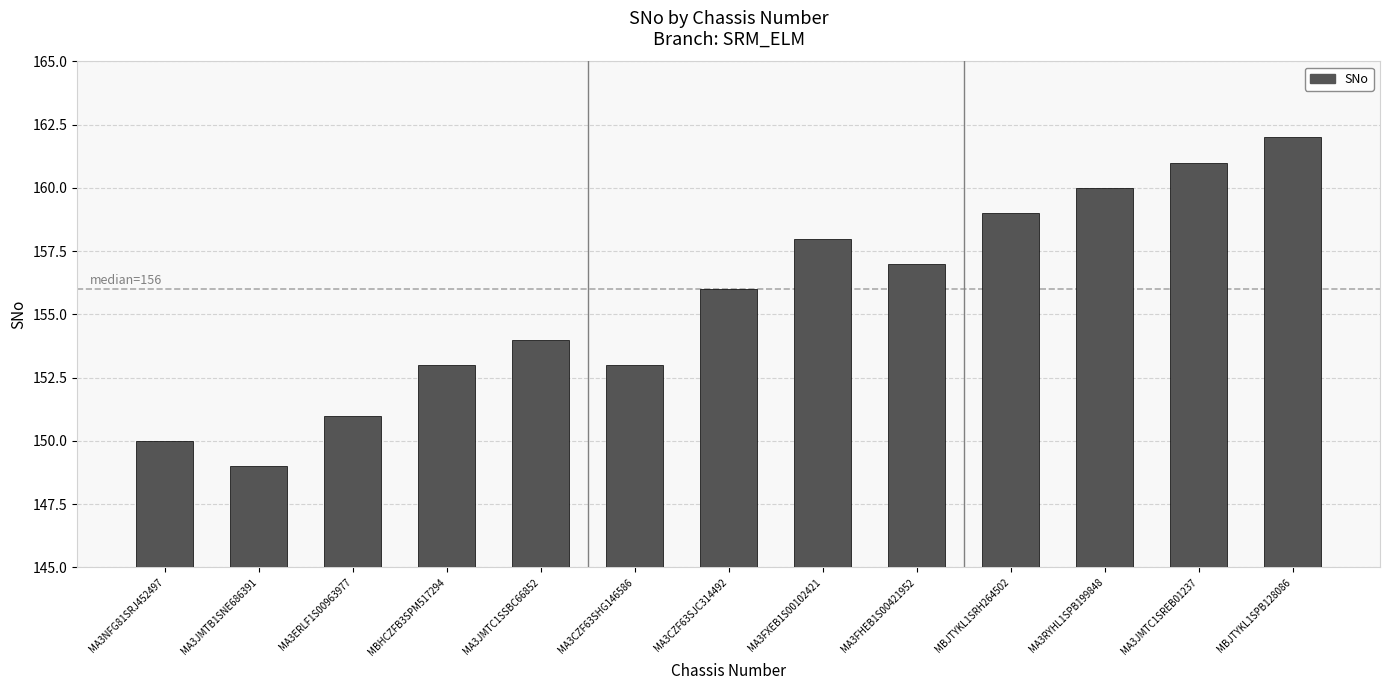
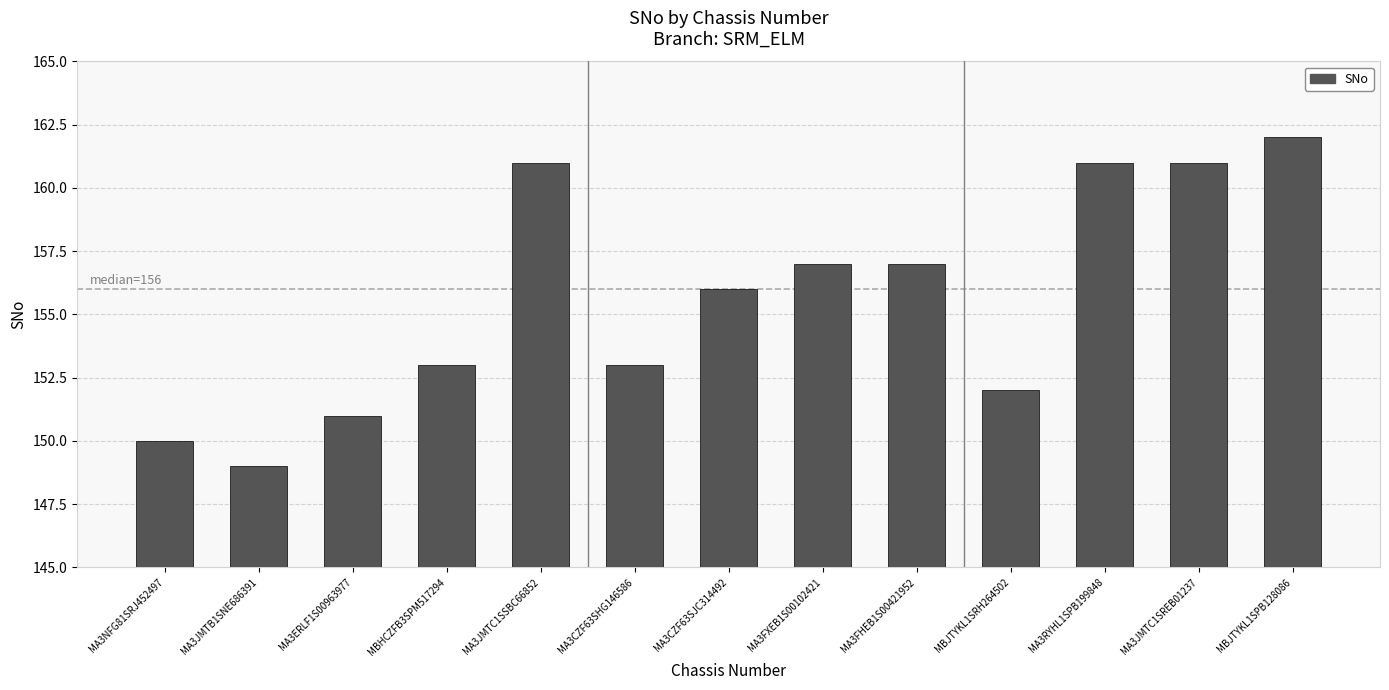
  {
    "MA3NFG81SRJ452497": 150,
    "MA3JMTB1SNE686391": 149,
    "MA3ERLF1S00963977": 151,
    "MBHCZFB3SPM517294": 153,
-   "MA3JMTC1SSBC66852": 154,
+   "MA3JMTC1SSBC66852": 161,
    "MA3CZF63SHG146586": 153,
    "MA3CZF63SJC314492": 156,
-   "MA3FXEB1S00102421": 158,
+   "MA3FXEB1S00102421": 157,
    "MA3FHEB1S00421952": 157,
-   "MBJTYKL1SRH264502": 159,
-   "MA3RYHL1SPB199848": 160,
+   "MBJTYKL1SRH264502": 152,
+   "MA3RYHL1SPB199848": 161,
    "MA3JMTC1SREB01237": 161,
    "MBJTYKL1SPB128086": 162
  }
